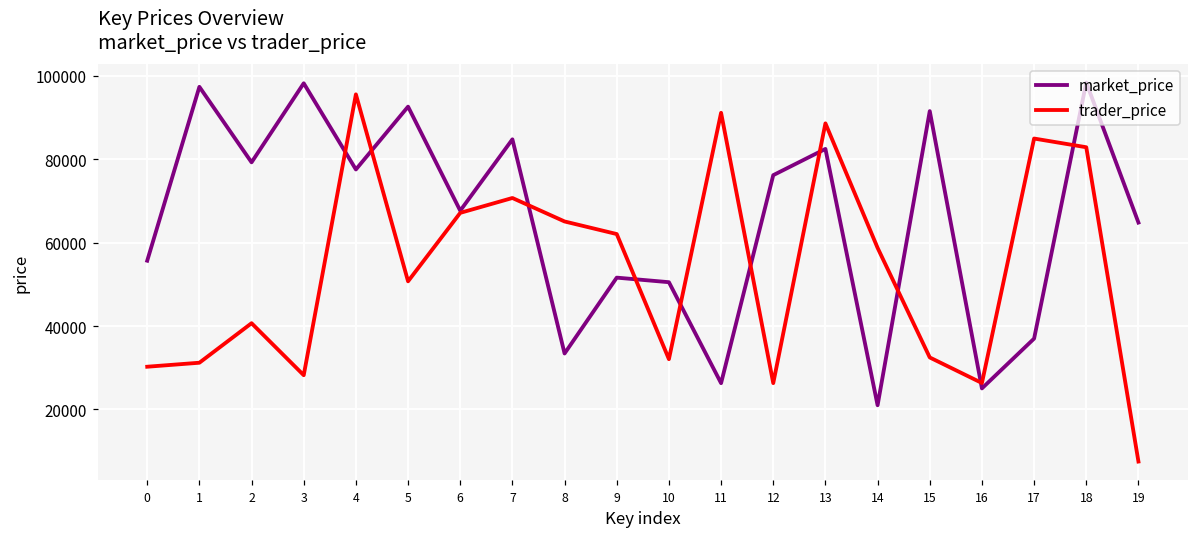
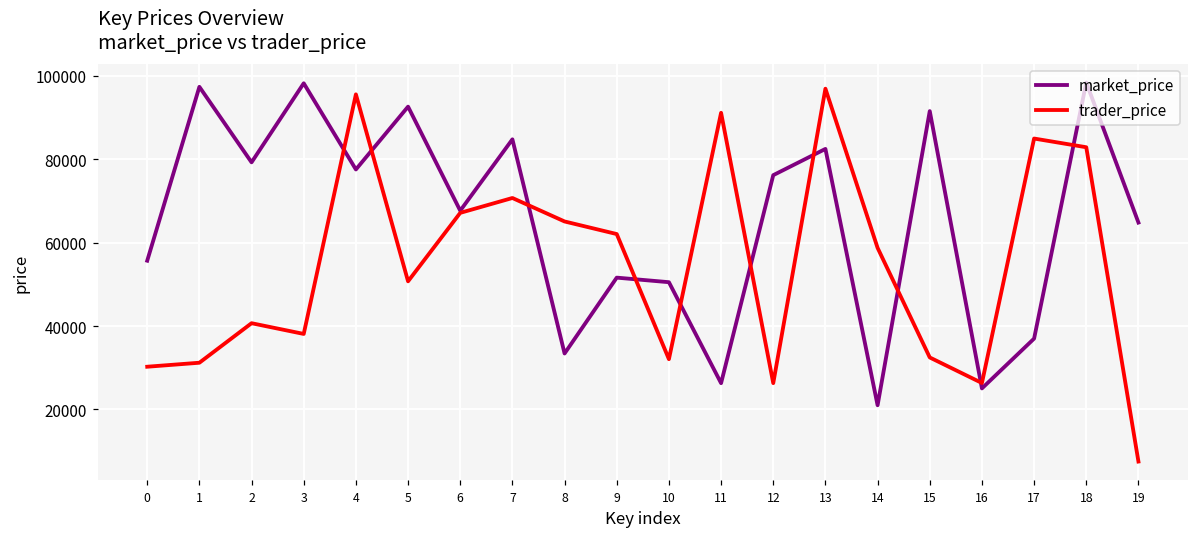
  {
    "market_price": {
      "0": 56000,
      "1": 97000,
      "2": 79000,
      "3": 98000,
      "4": 78000,
      "5": 93000,
      "7": 85000,
      "8": 33000,
      "9": 52000,
      "10": 51000,
      "11": 26000,
      "12": 76000,
      "13": 82000,
      "14": 21000,
      "15": 92000,
      "16": 25000,
      "17": 37000,
      "19": 65000
    },
    "trader_price": {
      "0": 30000,
      "1": 31000,
      "2": 41000,
-     "3": 28000,
+     "3": 38000,
      "4": 96000,
      "5": 51000,
      "7": 71000,
      "8": 65000,
      "9": 62000,
      "10": 32000,
      "11": 91000,
      "12": 26000,
-     "13": 89000,
+     "13": 97000,
      "14": 59000,
      "15": 32000,
      "16": 26000,
      "17": 85000,
      "18": 83000,
      "19": 8000
    }
  }
